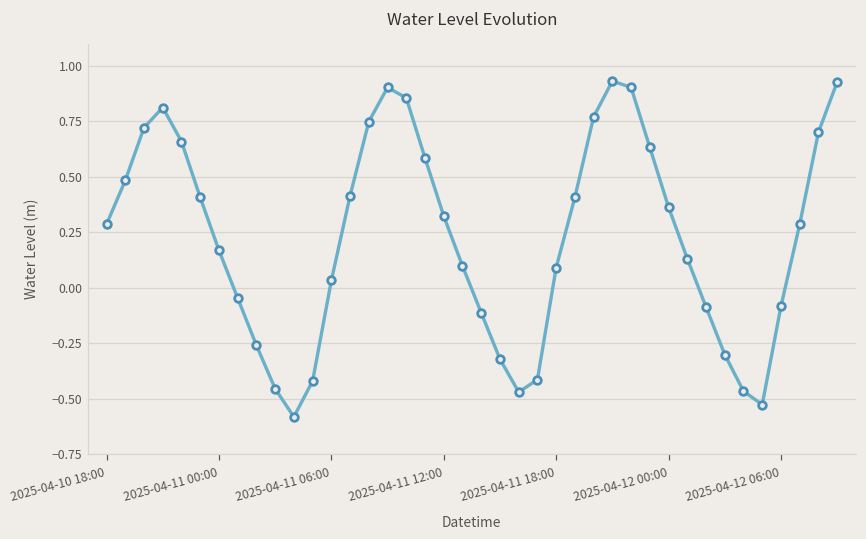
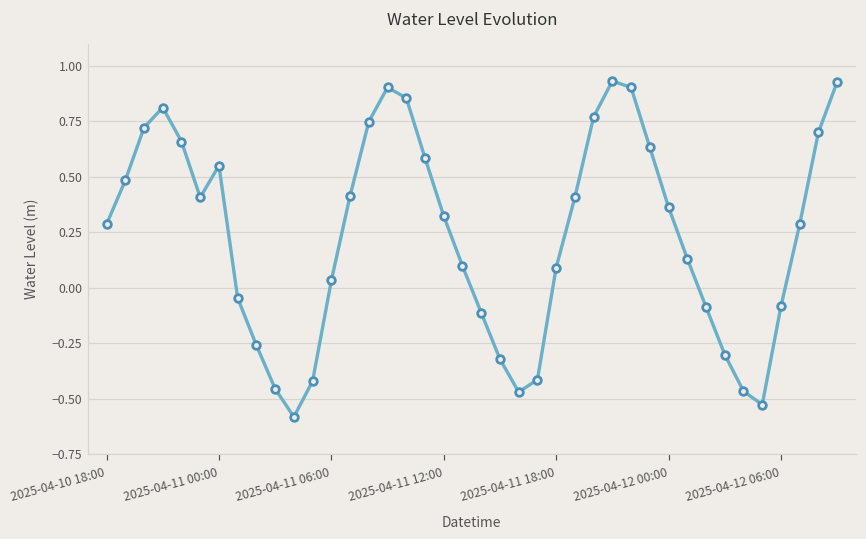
  {
    "2025-04-10 18:00": 0.29,
-   "2025-04-11 00:00": 0.17,
+   "2025-04-11 00:00": 0.55,
    "2025-04-11 06:00": 0.03,
    "2025-04-11 12:00": 0.32,
    "2025-04-11 18:00": 0.09,
    "2025-04-12 00:00": 0.36,
    "2025-04-12 06:00": -0.08
  }
